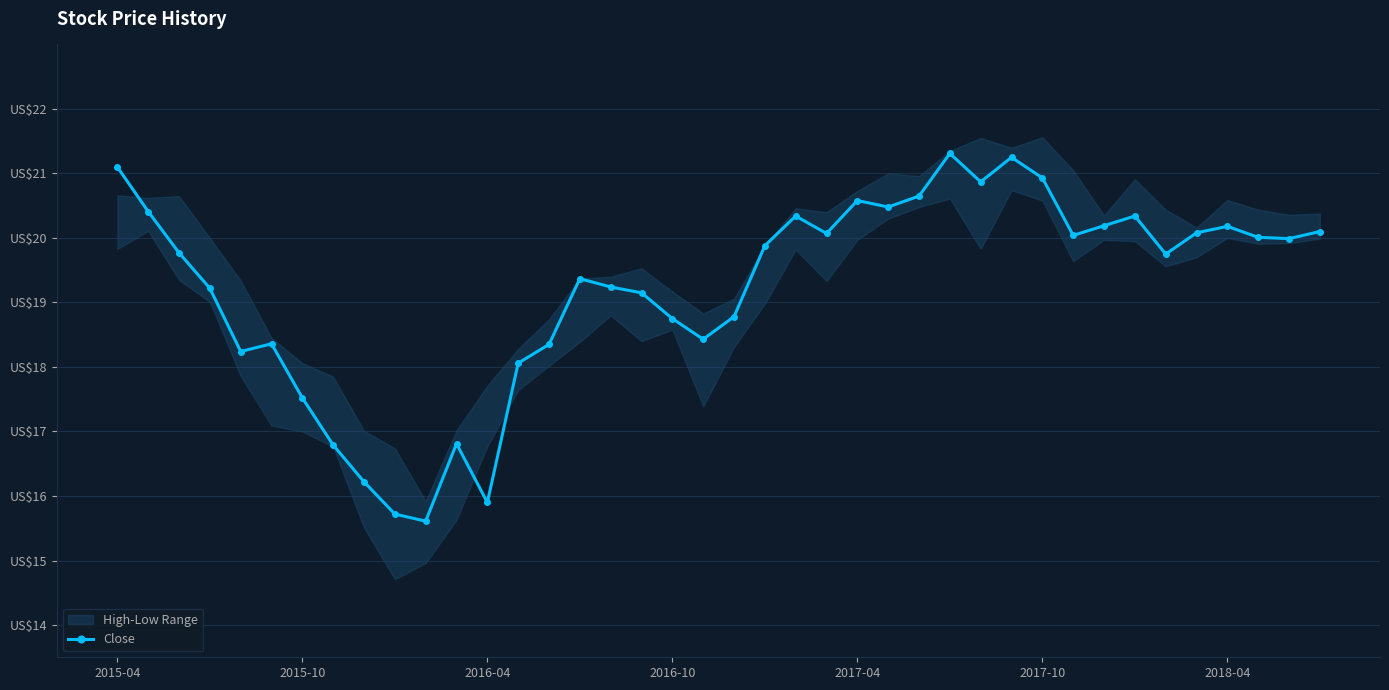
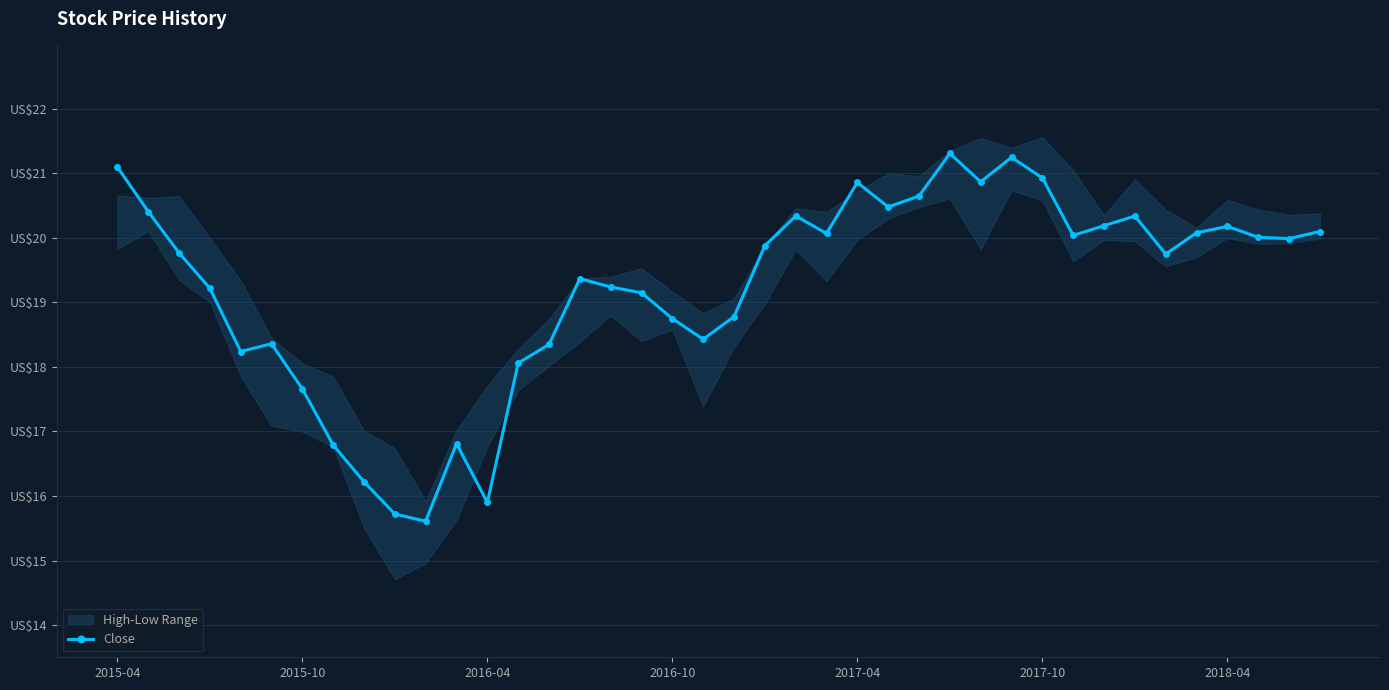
  {
    "Close": {
      "2015-04": "US$21.1",
-     "2015-10": "US$17.5",
+     "2015-10": "US$17.7",
      "2016-04": "US$15.9",
      "2016-10": "US$18.8",
-     "2017-04": "US$20.6",
+     "2017-04": "US$20.9",
      "2017-10": "US$20.9",
      "2018-04": "US$20.2"
    }
  }
